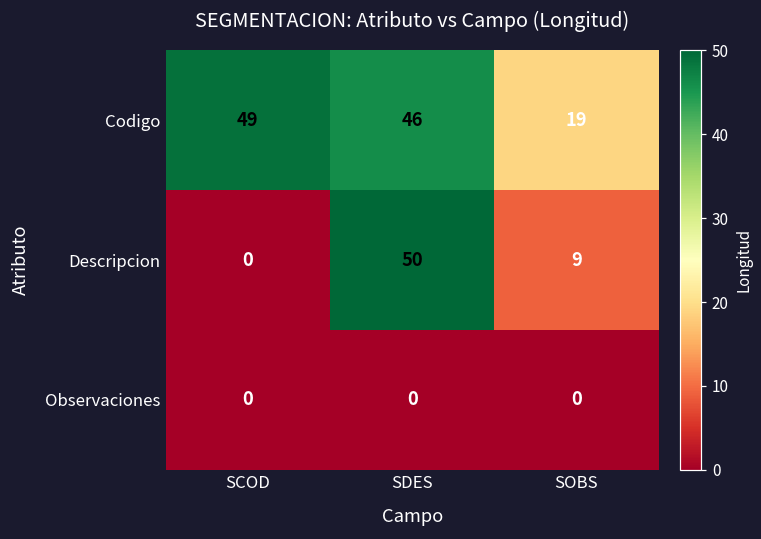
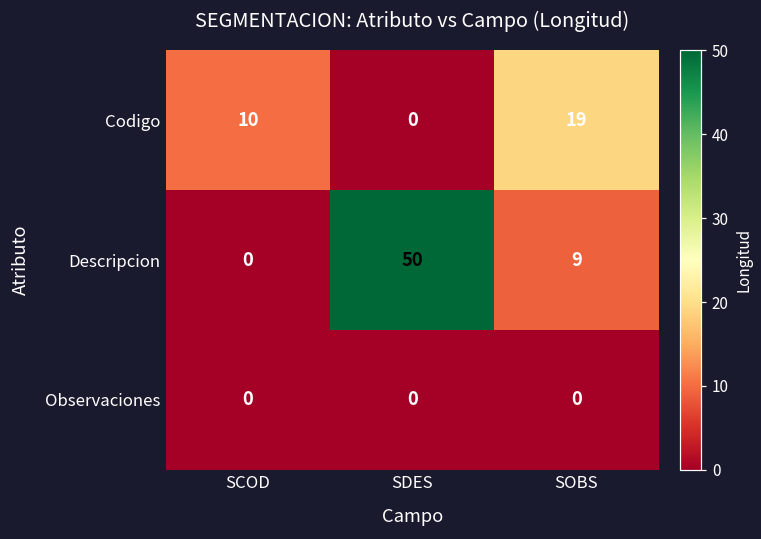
  {
    "Codigo": {
-     "SCOD": 49,
-     "SDES": 46,
+     "SCOD": 10,
+     "SDES": 0,
      "SOBS": 19
    },
    "Descripcion": {
      "SCOD": 0,
      "SDES": 50,
      "SOBS": 9
    },
    "Observaciones": {
      "SCOD": 0,
      "SDES": 0,
      "SOBS": 0
    }
  }
